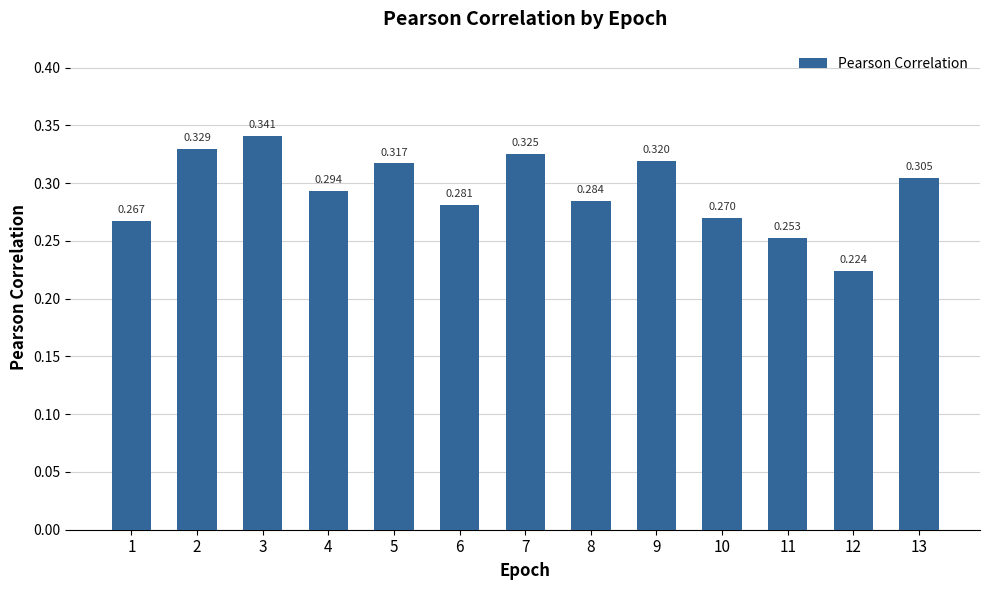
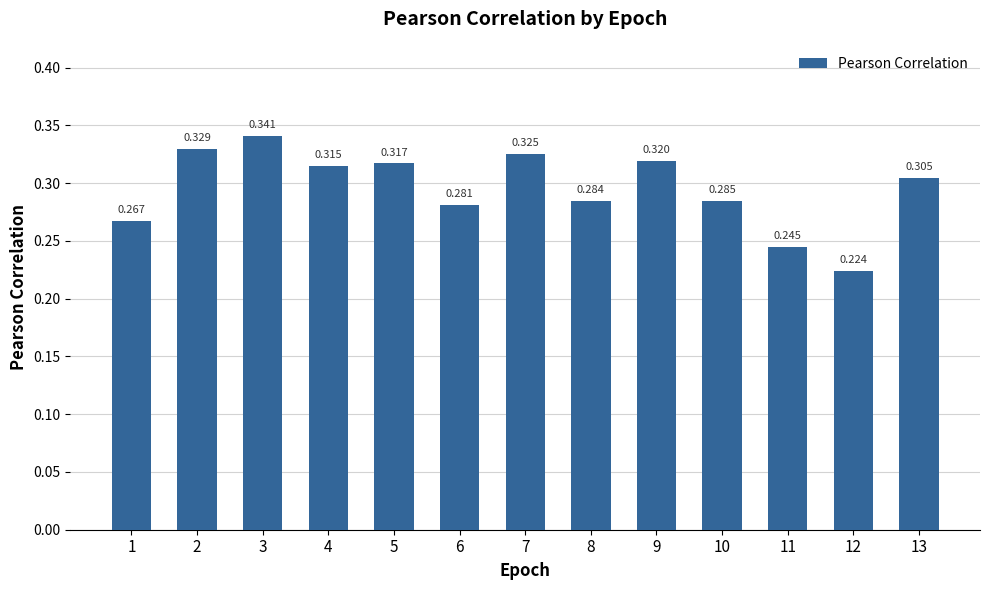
  {
    "1": 0.267,
    "2": 0.329,
    "3": 0.341,
-   "4": 0.294,
+   "4": 0.315,
    "5": 0.317,
    "6": 0.281,
    "7": 0.325,
    "8": 0.284,
    "9": 0.320,
-   "10": 0.270,
-   "11": 0.253,
+   "10": 0.285,
+   "11": 0.245,
    "12": 0.224,
    "13": 0.305
  }
